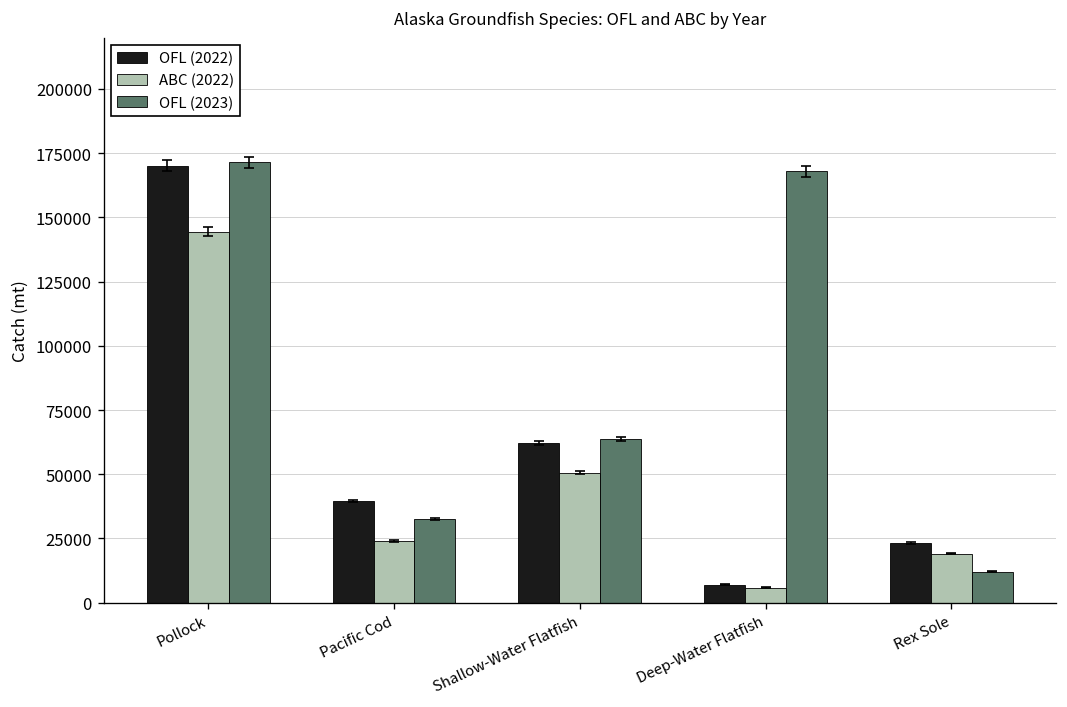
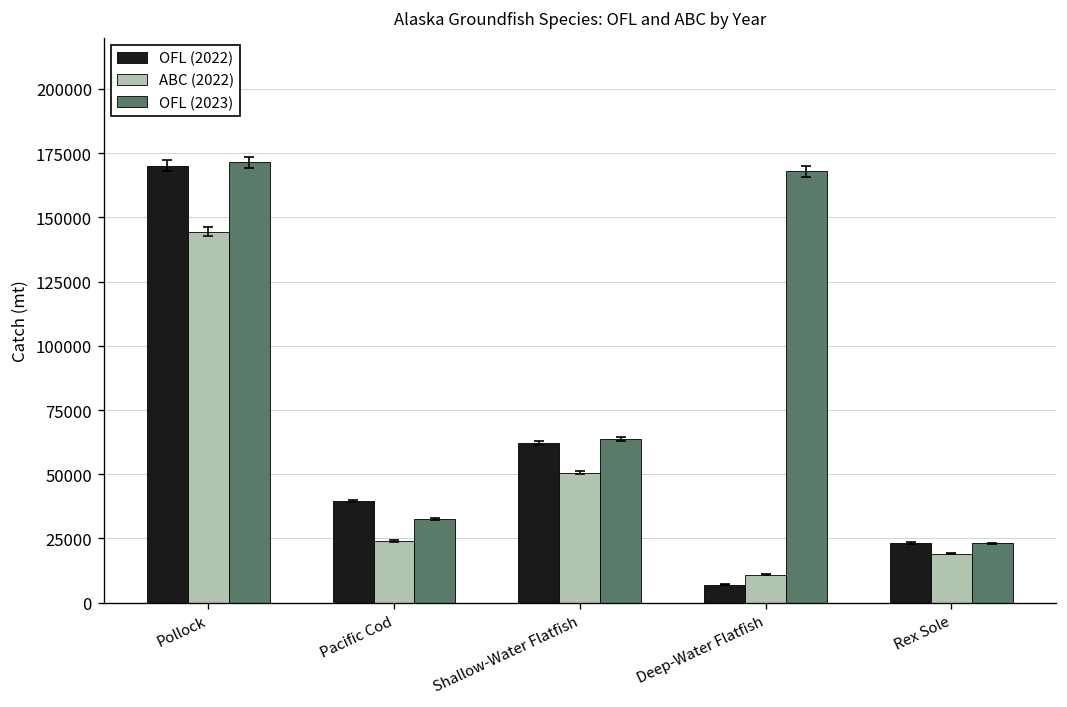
  {
    "ABC (2022)": {
      "Pollock": 144000,
      "Pacific Cod": 24000,
      "Shallow-Water Flatfish": 51000,
-     "Deep-Water Flatfish": 6000,
+     "Deep-Water Flatfish": 11000,
      "Rex Sole": 19000
    },
    "OFL (2023)": {
      "Pollock": 171000,
      "Pacific Cod": 33000,
      "Shallow-Water Flatfish": 64000,
      "Deep-Water Flatfish": 168000,
-     "Rex Sole": 12000
+     "Rex Sole": 23000
    }
  }
